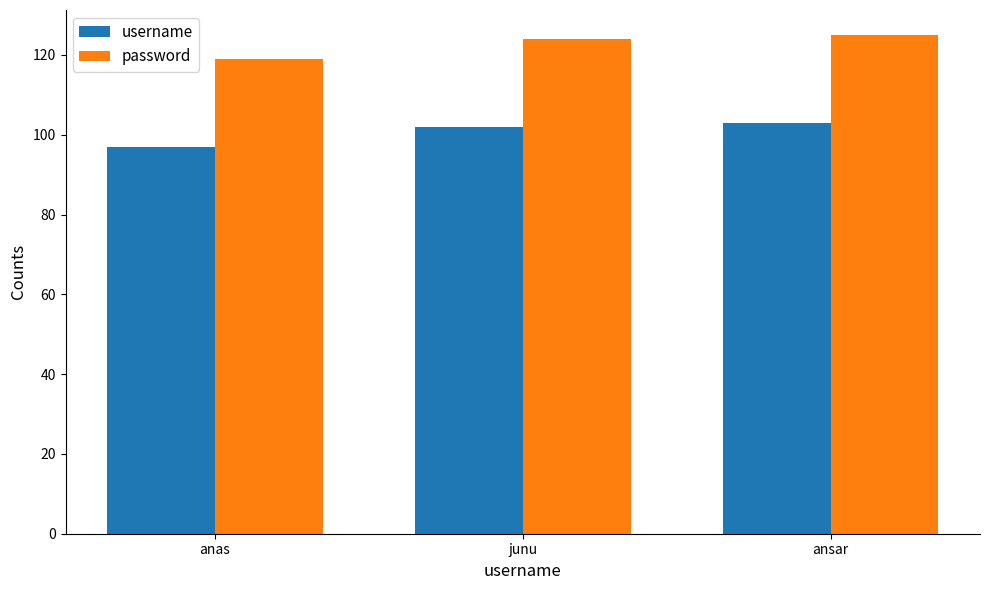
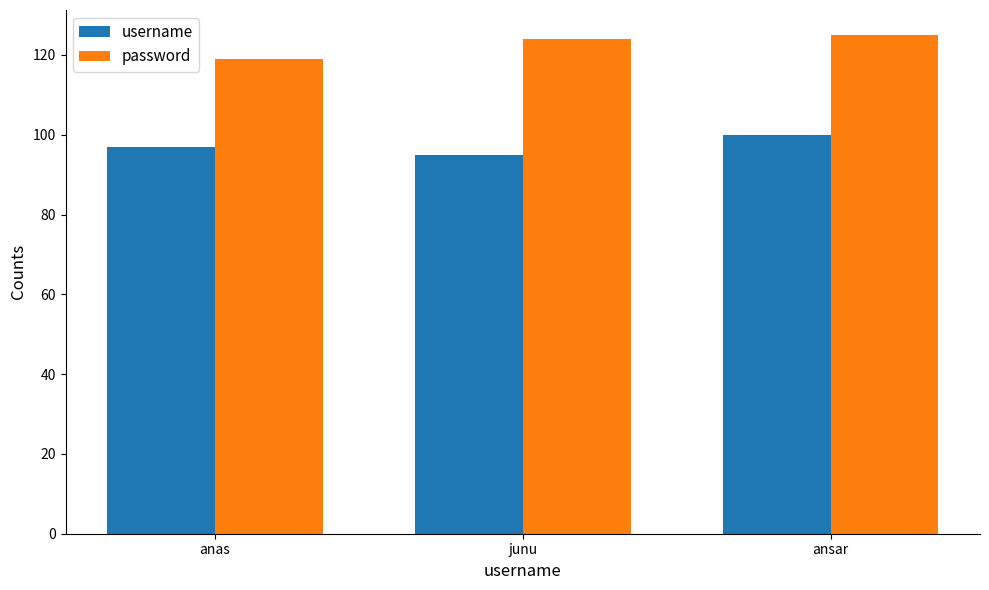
  {
    "username": {
      "anas": 97,
-     "junu": 102,
-     "ansar": 103
+     "junu": 95,
+     "ansar": 100
    },
    "password": {
      "anas": 119,
      "junu": 124,
      "ansar": 125
    }
  }
